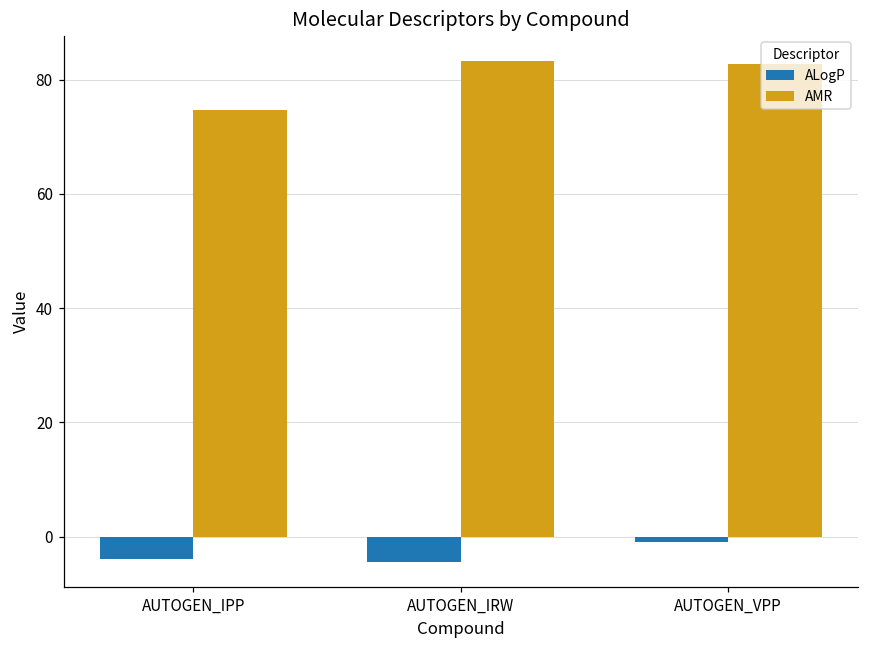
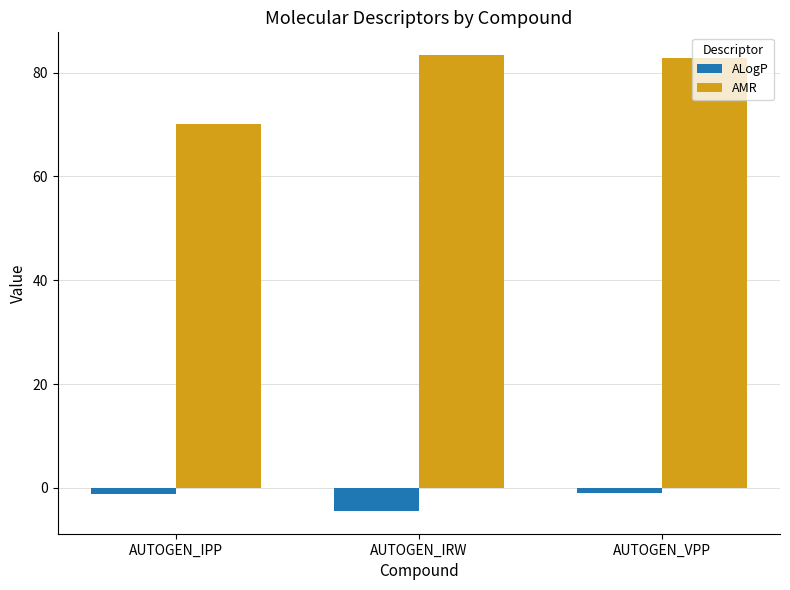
  {
    "ALogP": {
-     "AUTOGEN_IPP": -4,
+     "AUTOGEN_IPP": -1,
      "AUTOGEN_IRW": -4,
      "AUTOGEN_VPP": -1
    },
    "AMR": {
-     "AUTOGEN_IPP": 75,
+     "AUTOGEN_IPP": 70,
      "AUTOGEN_IRW": 83
    }
  }
